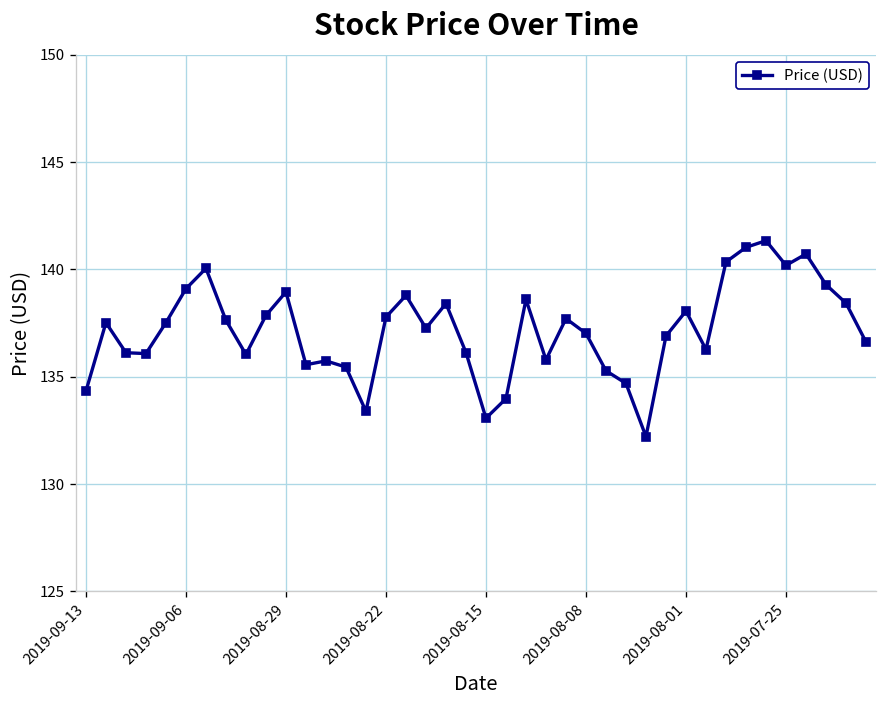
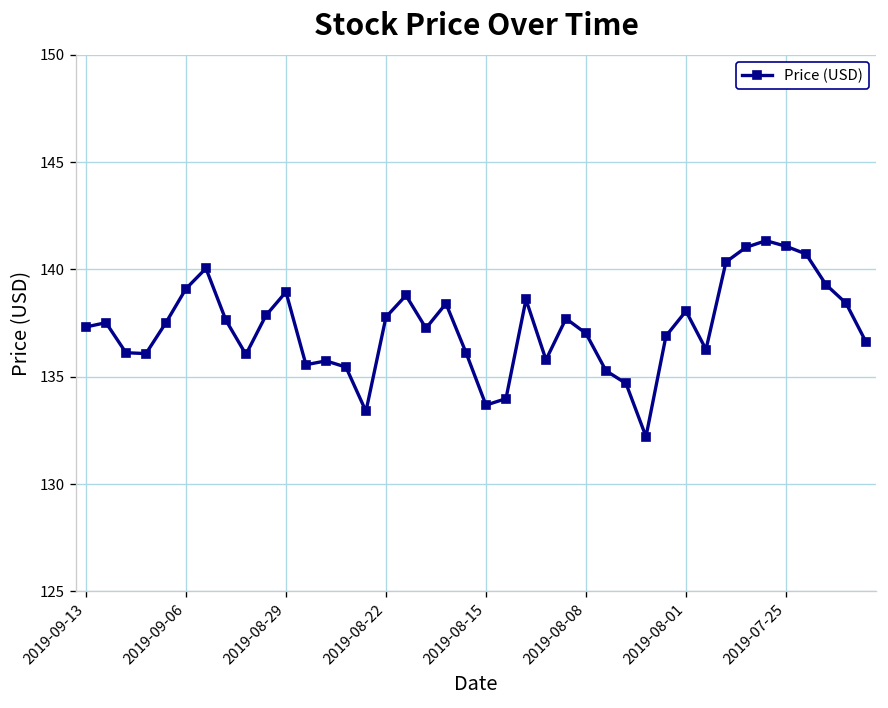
  {
-   "2019-09-13": 134.3,
+   "2019-09-13": 137.3,
    "2019-09-06": 139.1,
    "2019-08-29": 139.0,
    "2019-08-22": 137.8,
-   "2019-08-15": 133.1,
+   "2019-08-15": 133.7,
    "2019-08-08": 137.0,
    "2019-08-01": 138.1,
-   "2019-07-25": 140.2
+   "2019-07-25": 141.1
  }
